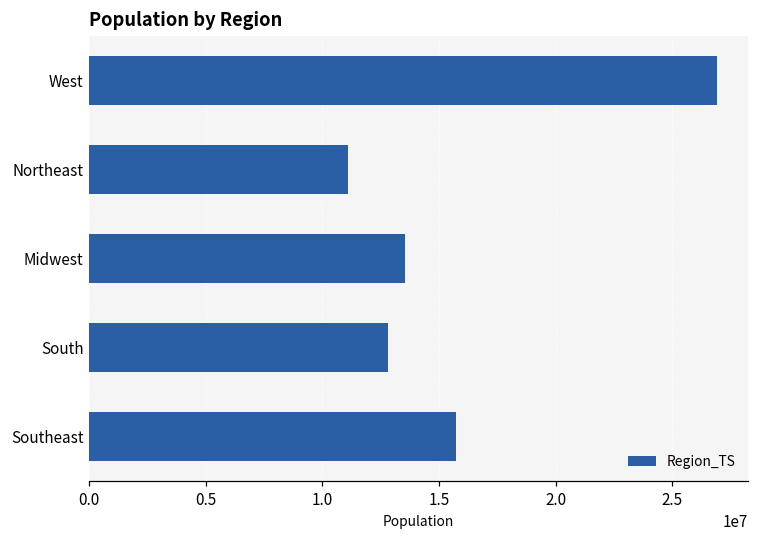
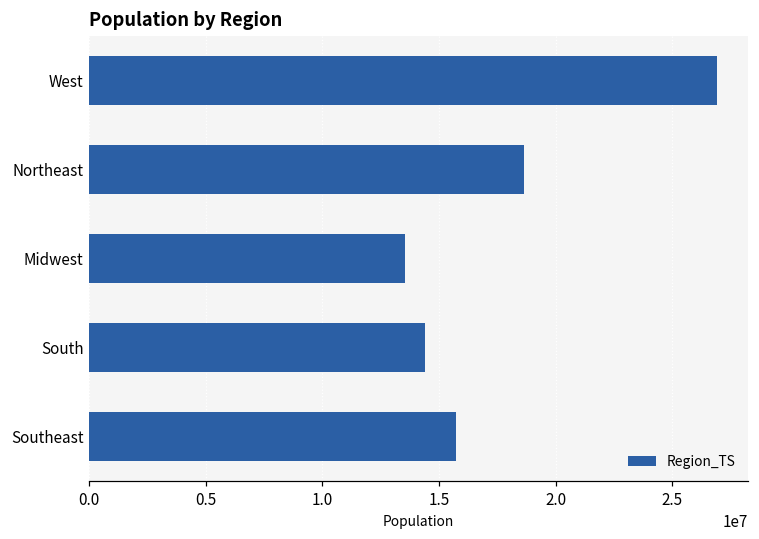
  {
    "West": 26900000,
-   "Northeast": 11100000,
+   "Northeast": 18600000,
    "Midwest": 13600000,
-   "South": 12800000,
+   "South": 14400000,
    "Southeast": 15700000
  }
